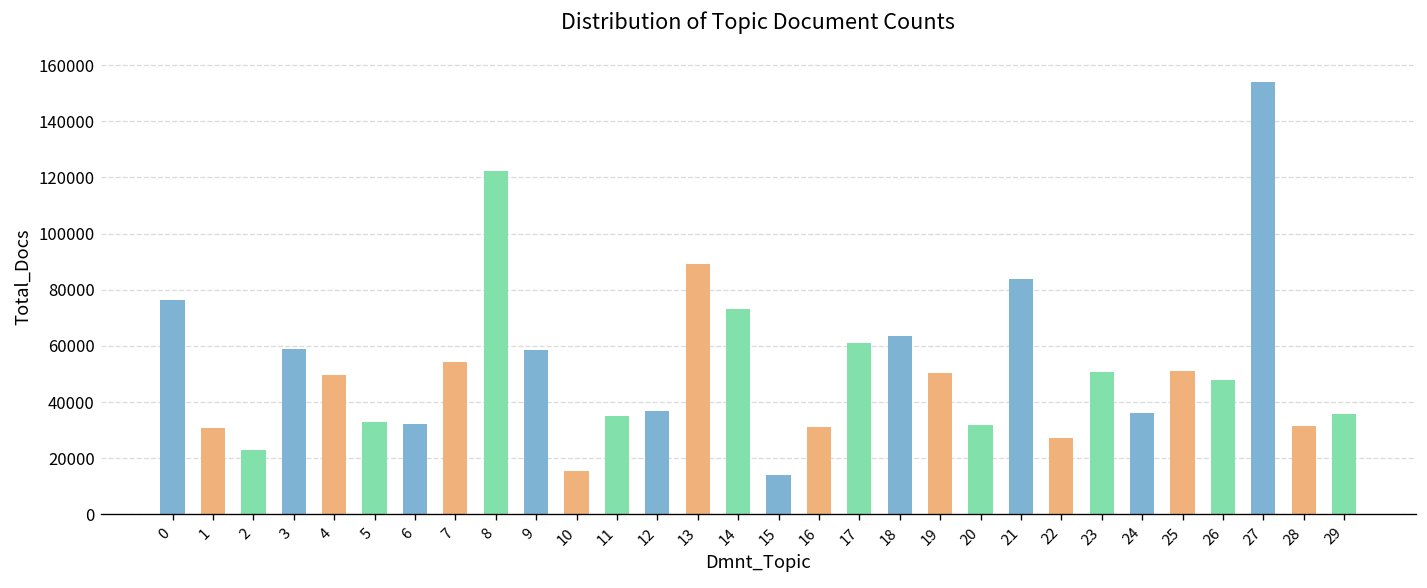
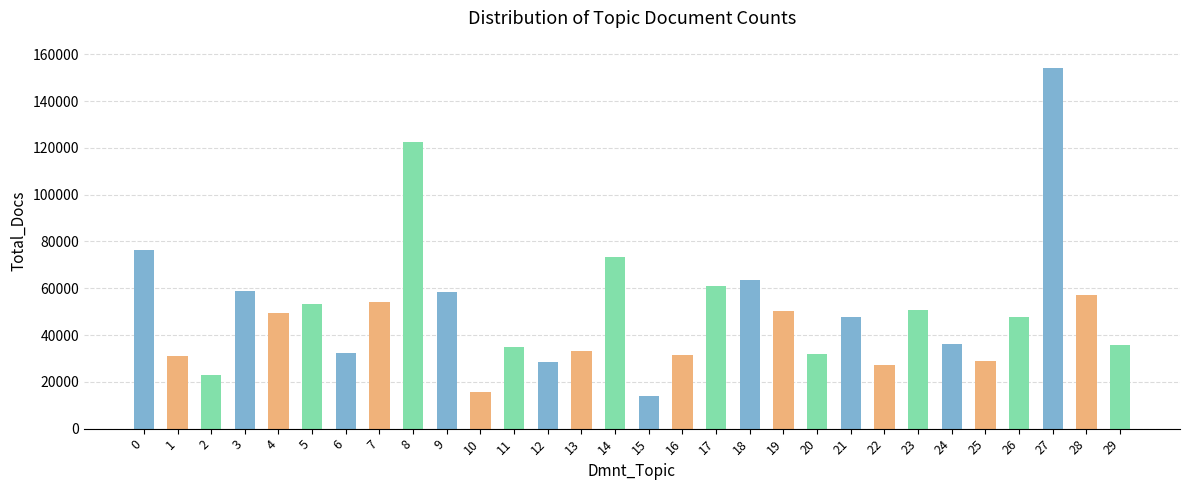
  {
    "0": 76000,
    "1": 31000,
    "2": 23000,
    "3": 59000,
    "4": 50000,
-   "5": 33000,
+   "5": 53000,
    "6": 32000,
    "7": 54000,
    "8": 122000,
    "9": 59000,
    "10": 16000,
    "11": 35000,
-   "12": 37000,
-   "13": 89000,
+   "12": 28000,
+   "13": 33000,
    "14": 73000,
    "15": 14000,
    "16": 31000,
    "17": 61000,
    "18": 63000,
    "19": 50000,
    "20": 32000,
-   "21": 84000,
+   "21": 48000,
    "22": 27000,
    "23": 51000,
    "24": 36000,
-   "25": 51000,
+   "25": 29000,
    "26": 48000,
    "27": 154000,
-   "28": 32000,
+   "28": 57000,
    "29": 36000
  }
